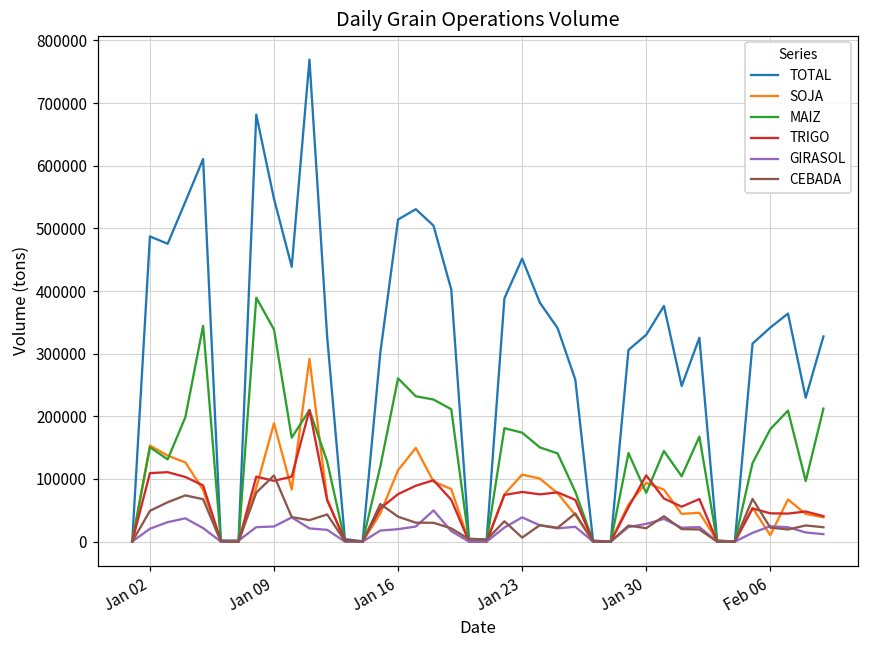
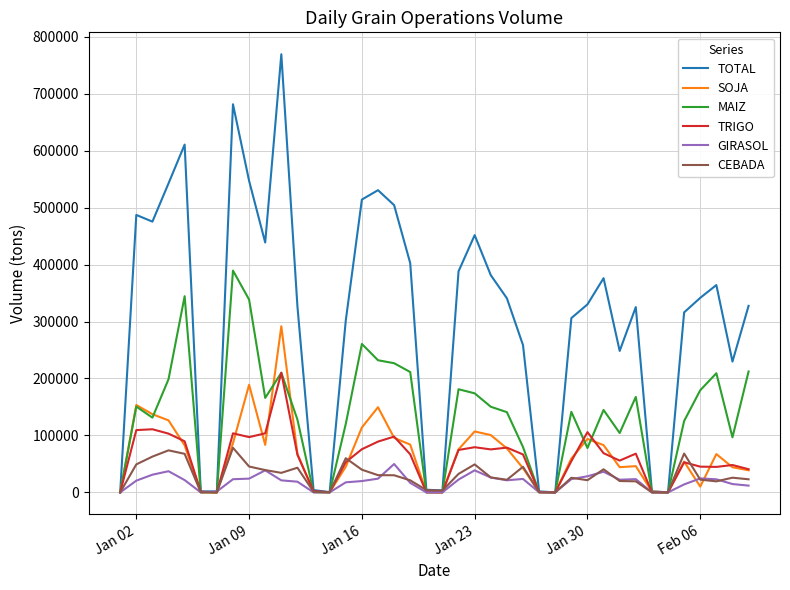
  {
    "TOTAL": {
      "Jan 02": 490000,
      "Jan 09": 550000,
      "Jan 16": 510000,
      "Jan 23": 450000,
      "Jan 30": 330000,
      "Feb 06": 340000
    },
    "SOJA": {
      "Jan 09": 190000,
      "Jan 16": 110000,
      "Jan 23": 110000,
      "Jan 30": 90000,
      "Feb 06": 10000
    },
    "MAIZ": {
      "Jan 09": 340000,
      "Jan 16": 260000,
      "Jan 23": 170000,
      "Jan 30": 80000,
      "Feb 06": 180000
    },
    "TRIGO": {
      "Jan 02": 110000,
      "Jan 09": 100000,
      "Jan 16": 80000,
      "Jan 23": 80000,
      "Jan 30": 110000,
      "Feb 06": 50000
    },
    "GIRASOL": {
      "Jan 02": 20000,
      "Jan 09": 20000,
      "Jan 16": 20000,
      "Jan 23": 40000,
      "Jan 30": 30000
    },
    "CEBADA": {
      "Jan 02": 50000,
-     "Jan 09": 110000,
+     "Jan 09": 50000,
      "Jan 16": 40000,
-     "Jan 23": 10000,
+     "Jan 23": 50000,
      "Jan 30": 20000
    }
  }
